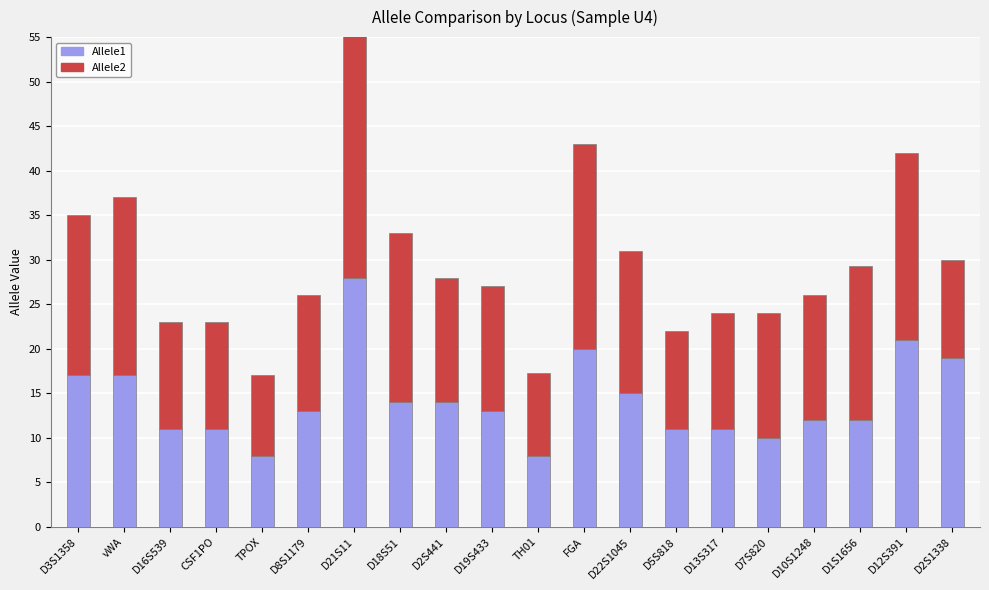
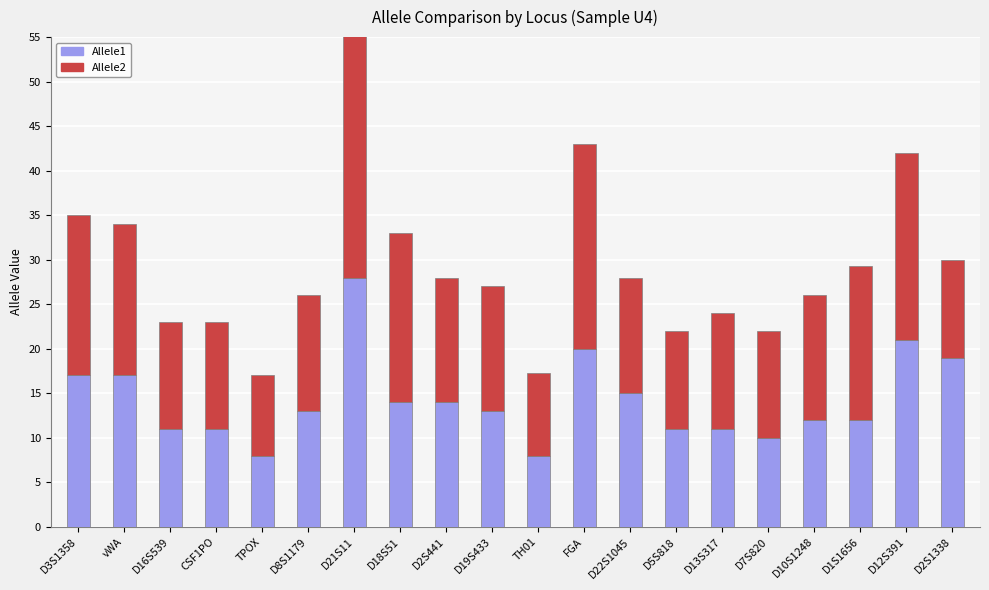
  {
    "Allele1": {
      "D3S1358": 17,
      "vWA": 17,
      "D16S539": 11,
      "CSF1PO": 11,
      "TPOX": 8,
      "D8S1179": 13,
      "D21S11": 28,
      "D18S51": 14,
      "D2S441": 14,
      "D19S433": 13,
      "TH01": 8,
      "FGA": 20,
      "D22S1045": 15,
      "D5S818": 11,
      "D13S317": 11,
      "D7S820": 10,
      "D10S1248": 12,
      "D1S1656": 12,
      "D12S391": 21,
      "D2S1338": 19
    },
    "Allele2": {
      "D3S1358": 18,
-     "vWA": 20,
+     "vWA": 17,
      "D16S539": 12,
      "CSF1PO": 12,
      "TPOX": 9,
      "D8S1179": 13,
      "D18S51": 19,
      "D2S441": 14,
      "D19S433": 14,
      "TH01": 9,
      "FGA": 23,
-     "D22S1045": 16,
+     "D22S1045": 13,
      "D5S818": 11,
      "D13S317": 13,
-     "D7S820": 14,
+     "D7S820": 12,
      "D10S1248": 14,
      "D1S1656": 17,
      "D12S391": 21,
      "D2S1338": 11
    }
  }
